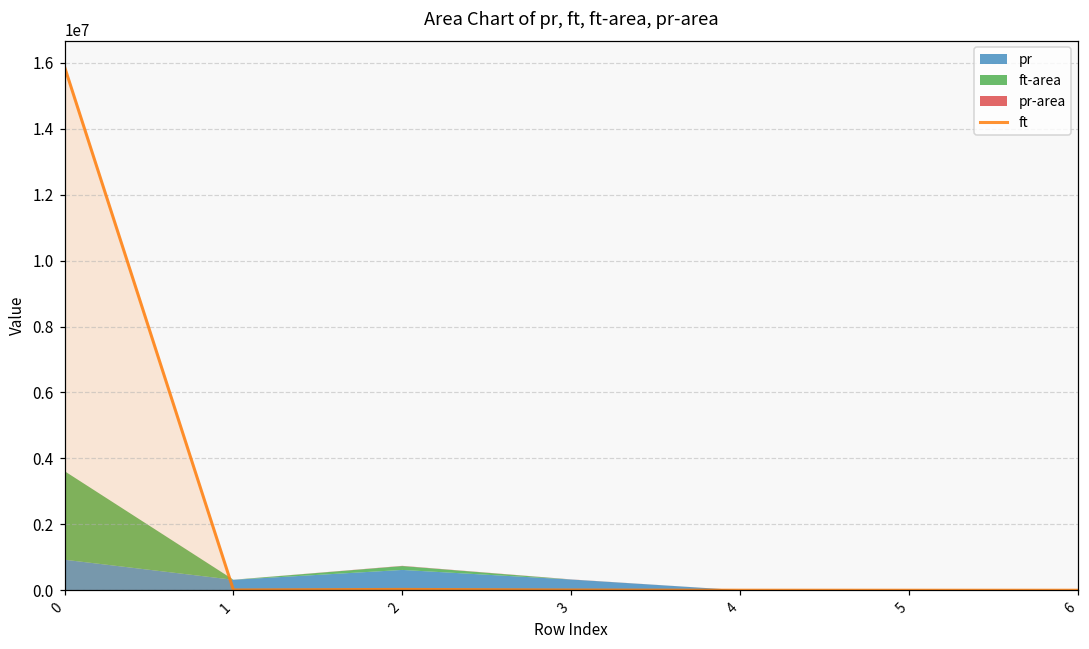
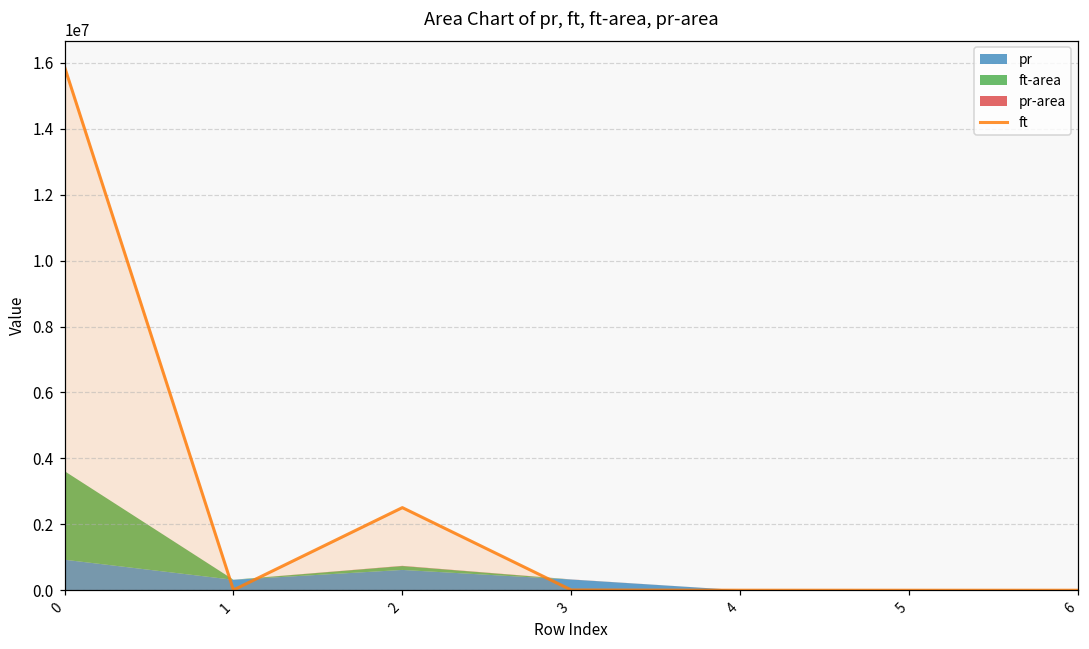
  {
    "ft": {
      "0": 15900000,
      "1": 0,
-     "2": 0,
+     "2": 2500000,
      "3": 0
    },
    "pr": {
      "0": 900000,
      "2": 600000
    }
  }
